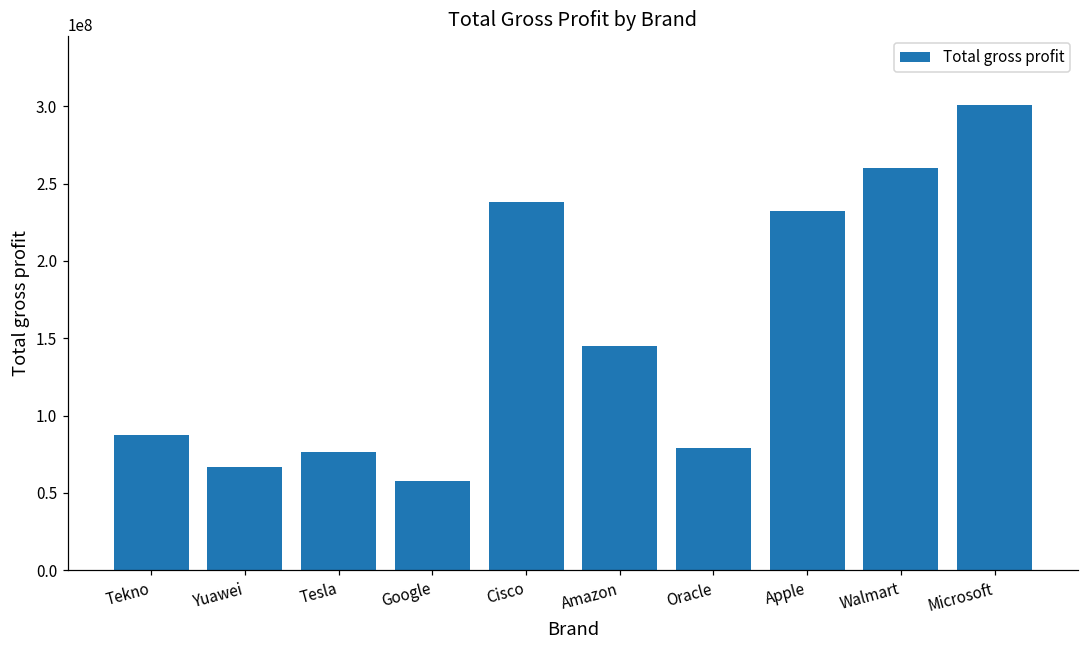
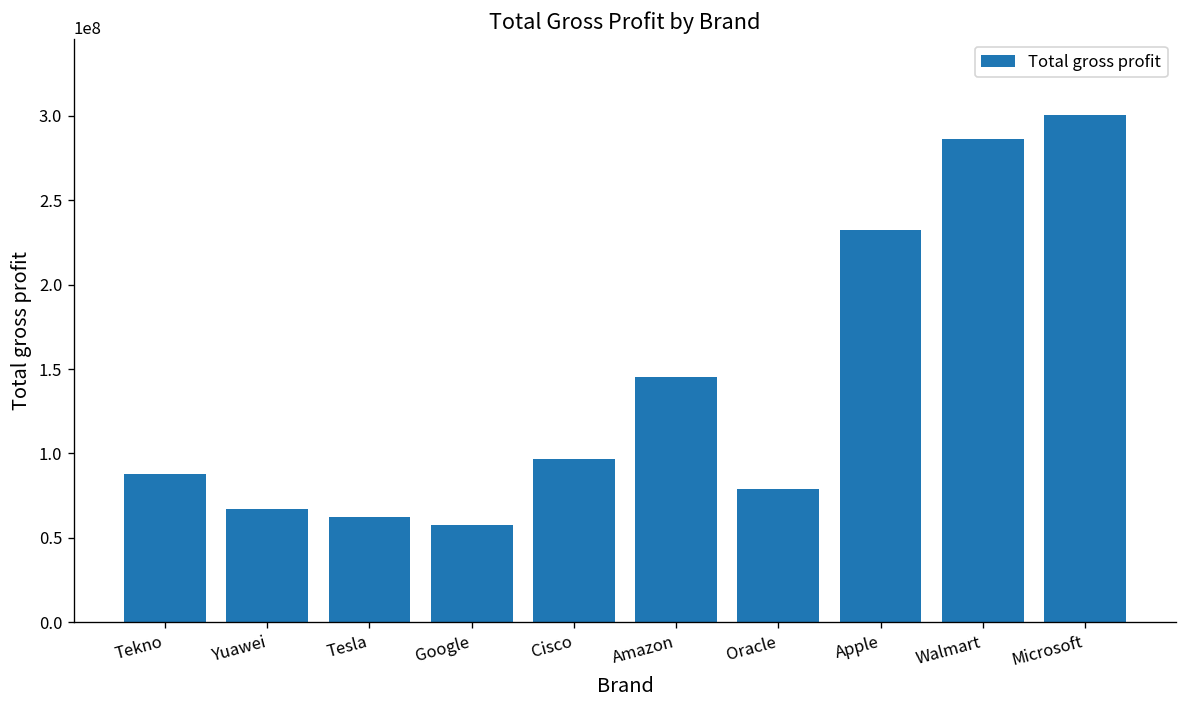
  {
    "Tekno": 88000000,
    "Yuawei": 67000000,
-   "Tesla": 77000000,
+   "Tesla": 63000000,
    "Google": 58000000,
-   "Cisco": 238000000,
+   "Cisco": 97000000,
    "Amazon": 145000000,
    "Oracle": 79000000,
    "Apple": 232000000,
-   "Walmart": 260000000,
+   "Walmart": 286000000,
    "Microsoft": 301000000
  }
